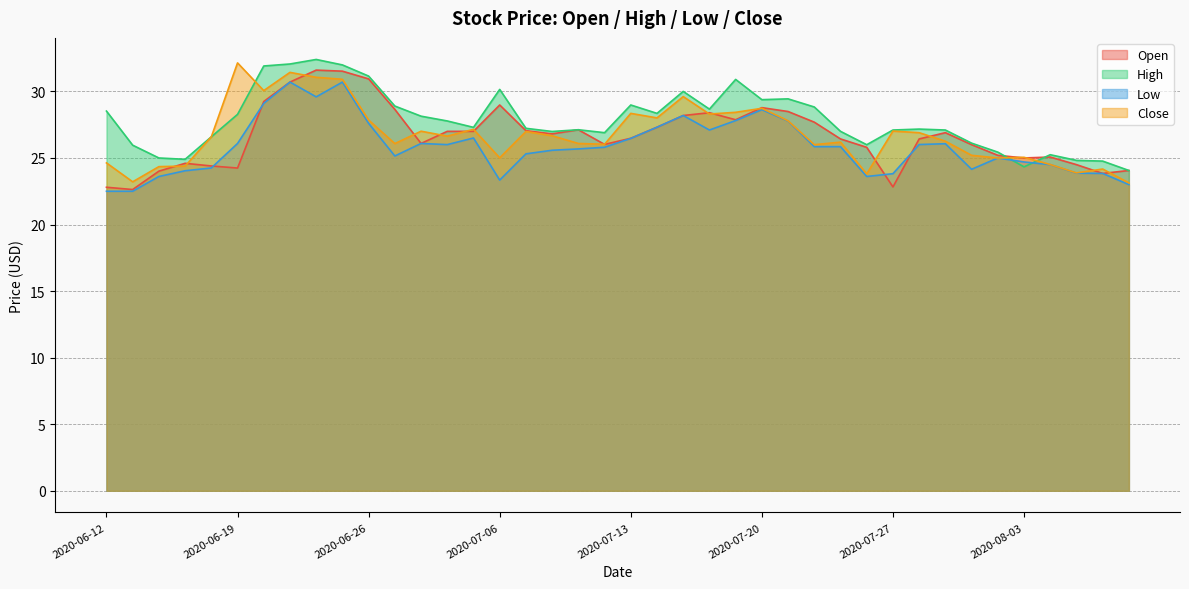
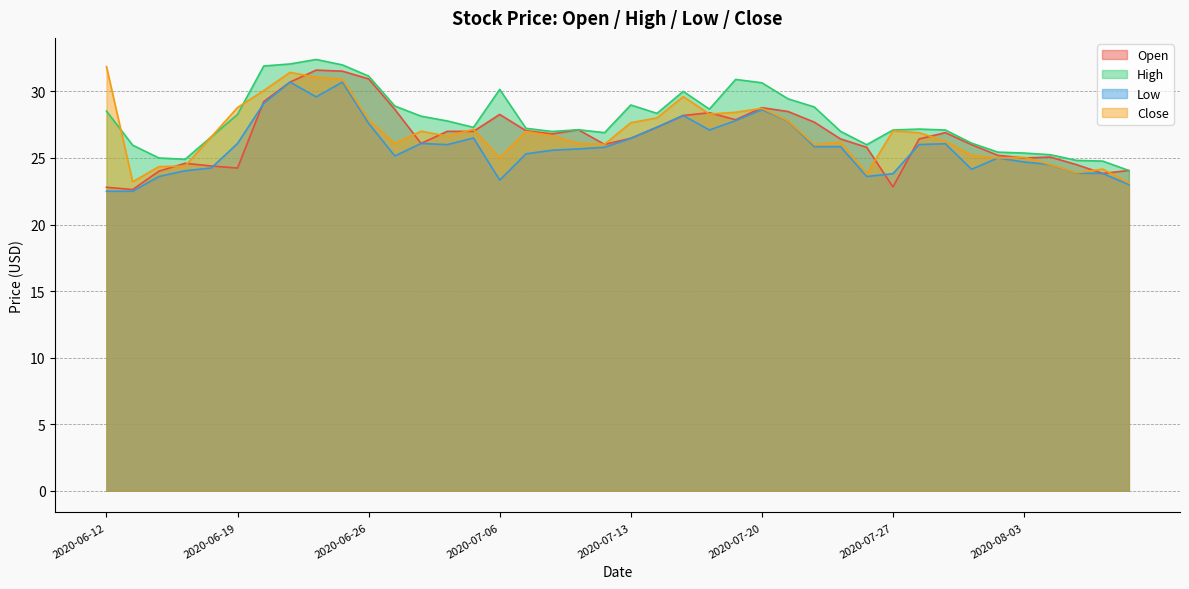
  {
    "Open": {
      "2020-06-12": 22.8,
      "2020-06-19": 24.2,
      "2020-06-26": 30.9,
-     "2020-07-06": 29.0,
+     "2020-07-06": 28.3,
      "2020-07-27": 22.8
    },
    "High": {
      "2020-06-12": 28.5,
      "2020-06-19": 28.3,
      "2020-06-26": 31.1,
      "2020-07-06": 30.1,
      "2020-07-13": 29.0,
-     "2020-07-20": 29.4,
-     "2020-08-03": 24.3
+     "2020-07-20": 30.6,
+     "2020-08-03": 25.4
    },
    "Low": {
      "2020-06-12": 22.5,
      "2020-06-19": 26.1,
      "2020-06-26": 27.6,
      "2020-07-06": 23.3,
      "2020-07-27": 23.8,
      "2020-08-03": 24.7
    },
    "Close": {
-     "2020-06-12": 24.6,
-     "2020-06-19": 32.1,
+     "2020-06-12": 31.9,
+     "2020-06-19": 28.8,
      "2020-06-26": 27.9,
      "2020-07-06": 25.0,
-     "2020-07-13": 28.4
+     "2020-07-13": 27.7
    }
  }
